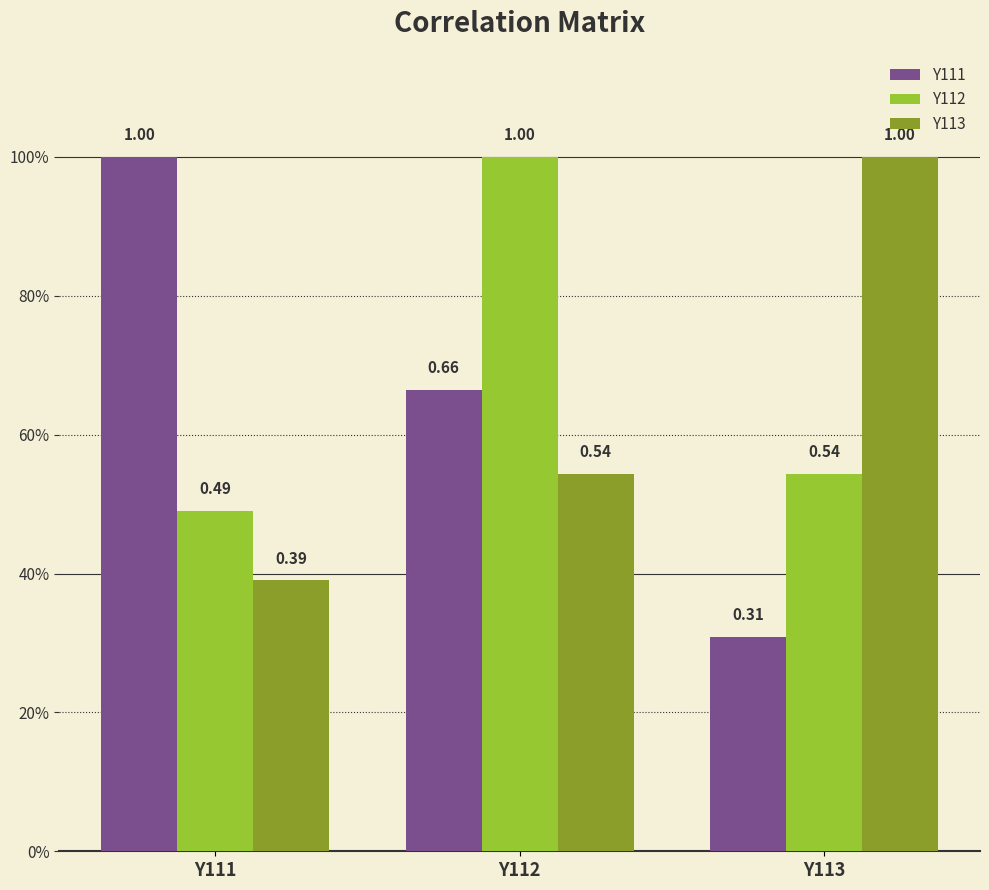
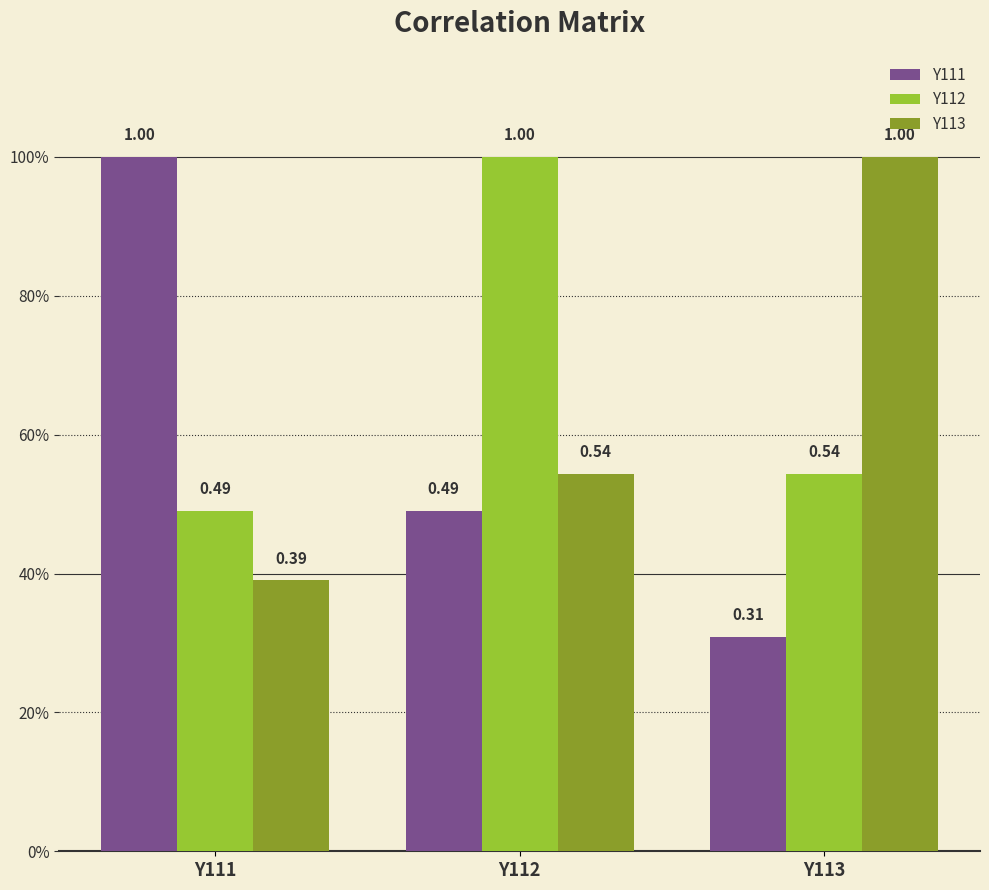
  {
    "Y111": {
      "Y111": 1.00,
-     "Y112": 0.66,
+     "Y112": 0.49,
      "Y113": 0.31
    }
  }
